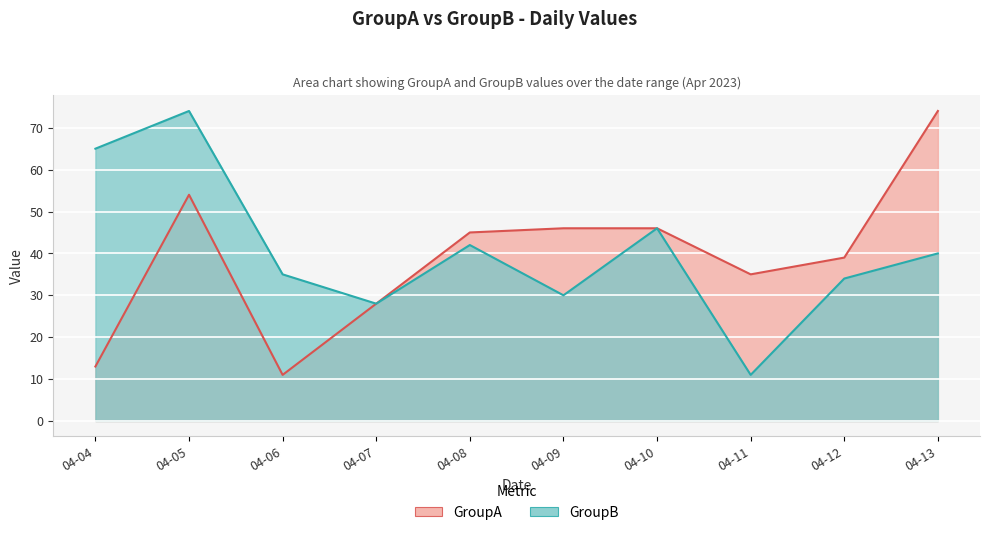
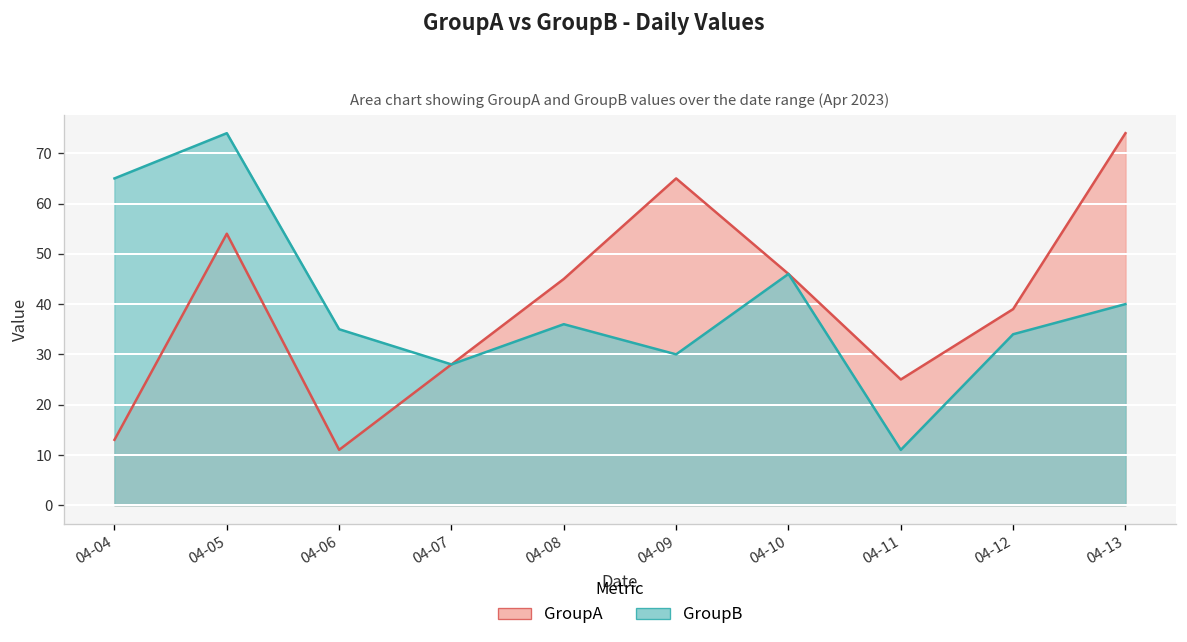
  {
    "GroupA": {
      "04-04": 13,
      "04-05": 54,
      "04-06": 11,
      "04-08": 45,
-     "04-09": 46,
-     "04-11": 35,
+     "04-09": 65,
+     "04-11": 25,
      "04-12": 39,
      "04-13": 74
    },
    "GroupB": {
      "04-04": 65,
      "04-05": 74,
      "04-06": 35,
-     "04-08": 42,
+     "04-08": 36,
      "04-09": 30,
      "04-11": 11,
      "04-12": 34,
      "04-13": 40
    }
  }
